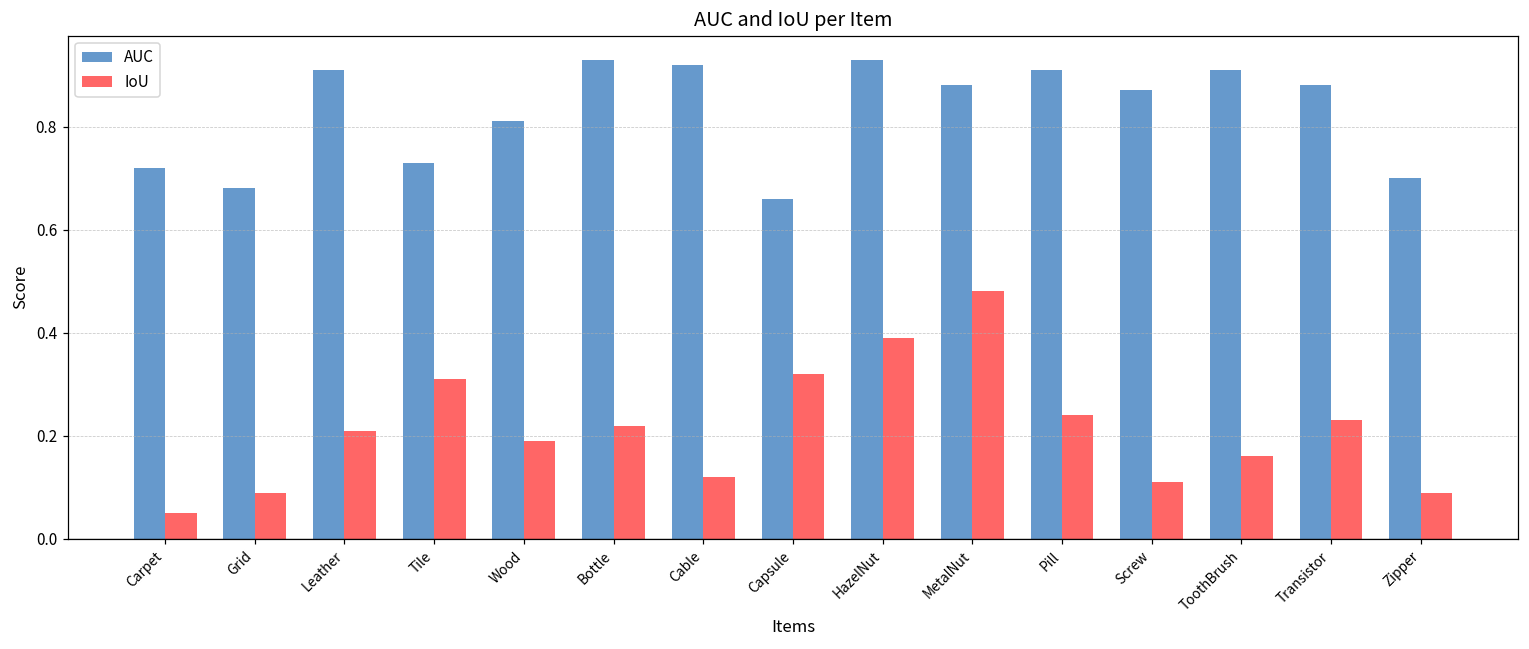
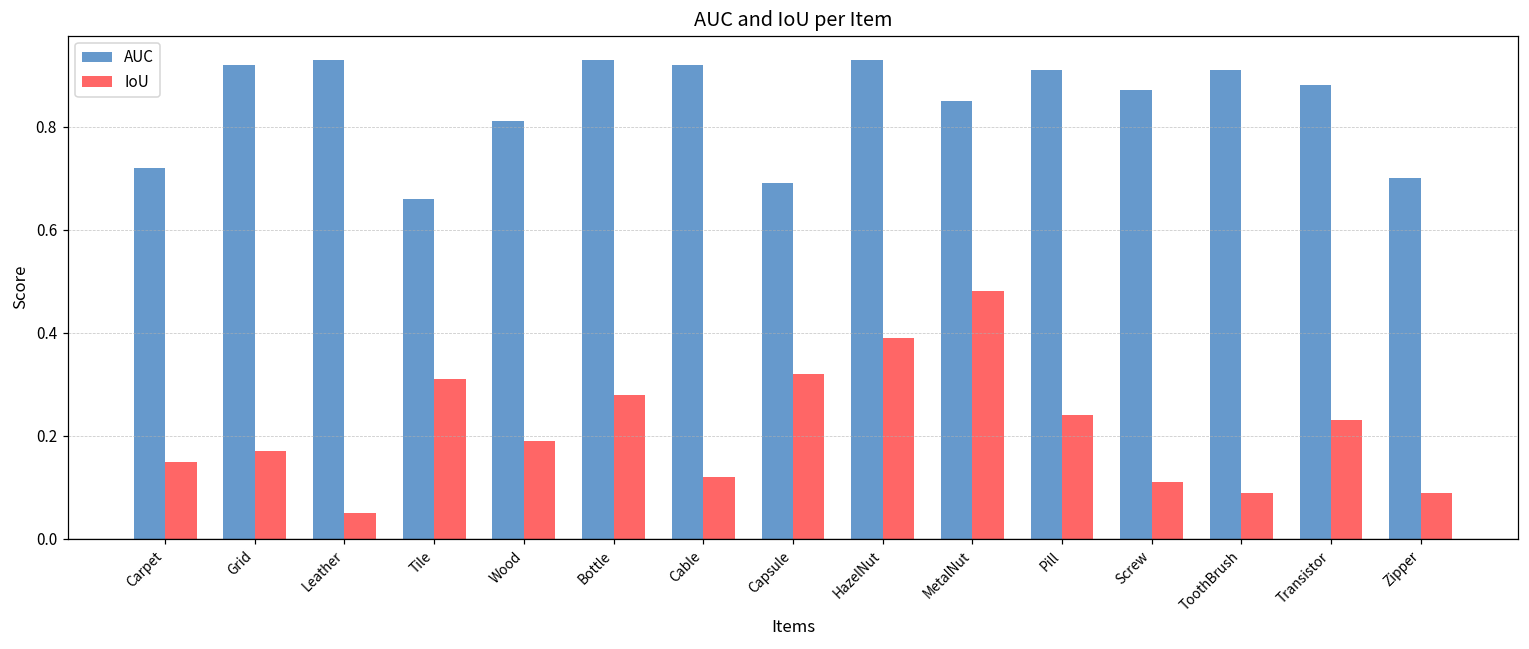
  {
    "AUC": {
      "Carpet": 0.72,
-     "Grid": 0.68,
-     "Leather": 0.91,
-     "Tile": 0.73,
+     "Grid": 0.92,
+     "Leather": 0.93,
+     "Tile": 0.66,
      "Wood": 0.81,
      "Bottle": 0.93,
      "Cable": 0.92,
-     "Capsule": 0.66,
+     "Capsule": 0.69,
      "HazelNut": 0.93,
-     "MetalNut": 0.88,
+     "MetalNut": 0.85,
      "Pill": 0.91,
      "Screw": 0.87,
      "ToothBrush": 0.91,
      "Transistor": 0.88,
      "Zipper": 0.70
    },
    "IoU": {
-     "Carpet": 0.05,
-     "Grid": 0.09,
-     "Leather": 0.21,
+     "Carpet": 0.15,
+     "Grid": 0.17,
+     "Leather": 0.05,
      "Tile": 0.31,
      "Wood": 0.19,
-     "Bottle": 0.22,
+     "Bottle": 0.28,
      "Cable": 0.12,
      "Capsule": 0.32,
      "HazelNut": 0.39,
      "MetalNut": 0.48,
      "Pill": 0.24,
      "Screw": 0.11,
-     "ToothBrush": 0.16,
+     "ToothBrush": 0.09,
      "Transistor": 0.23,
      "Zipper": 0.09
    }
  }
